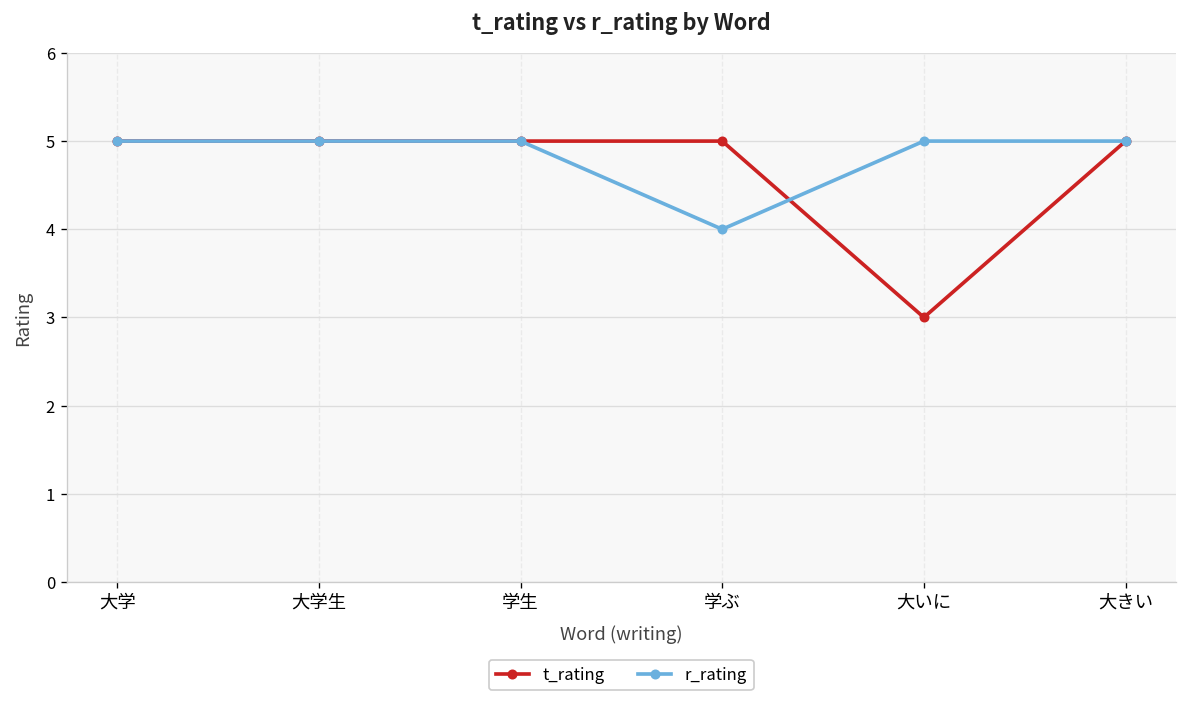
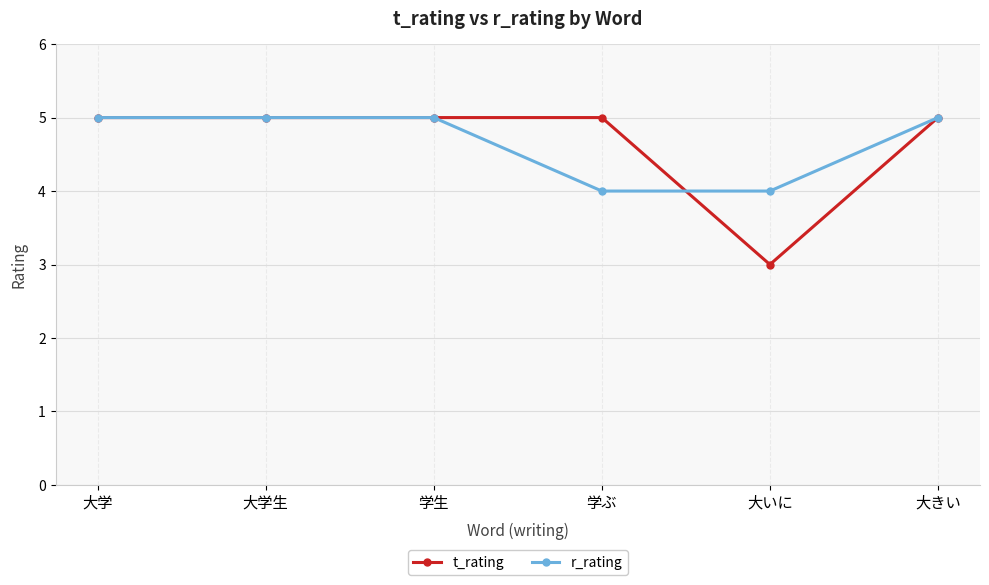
  {
    "t_rating": {
      "学ぶ": 5,
      "大いに": 3
    },
    "r_rating": {
      "学ぶ": 4,
-     "大いに": 5
+     "大いに": 4
    }
  }
